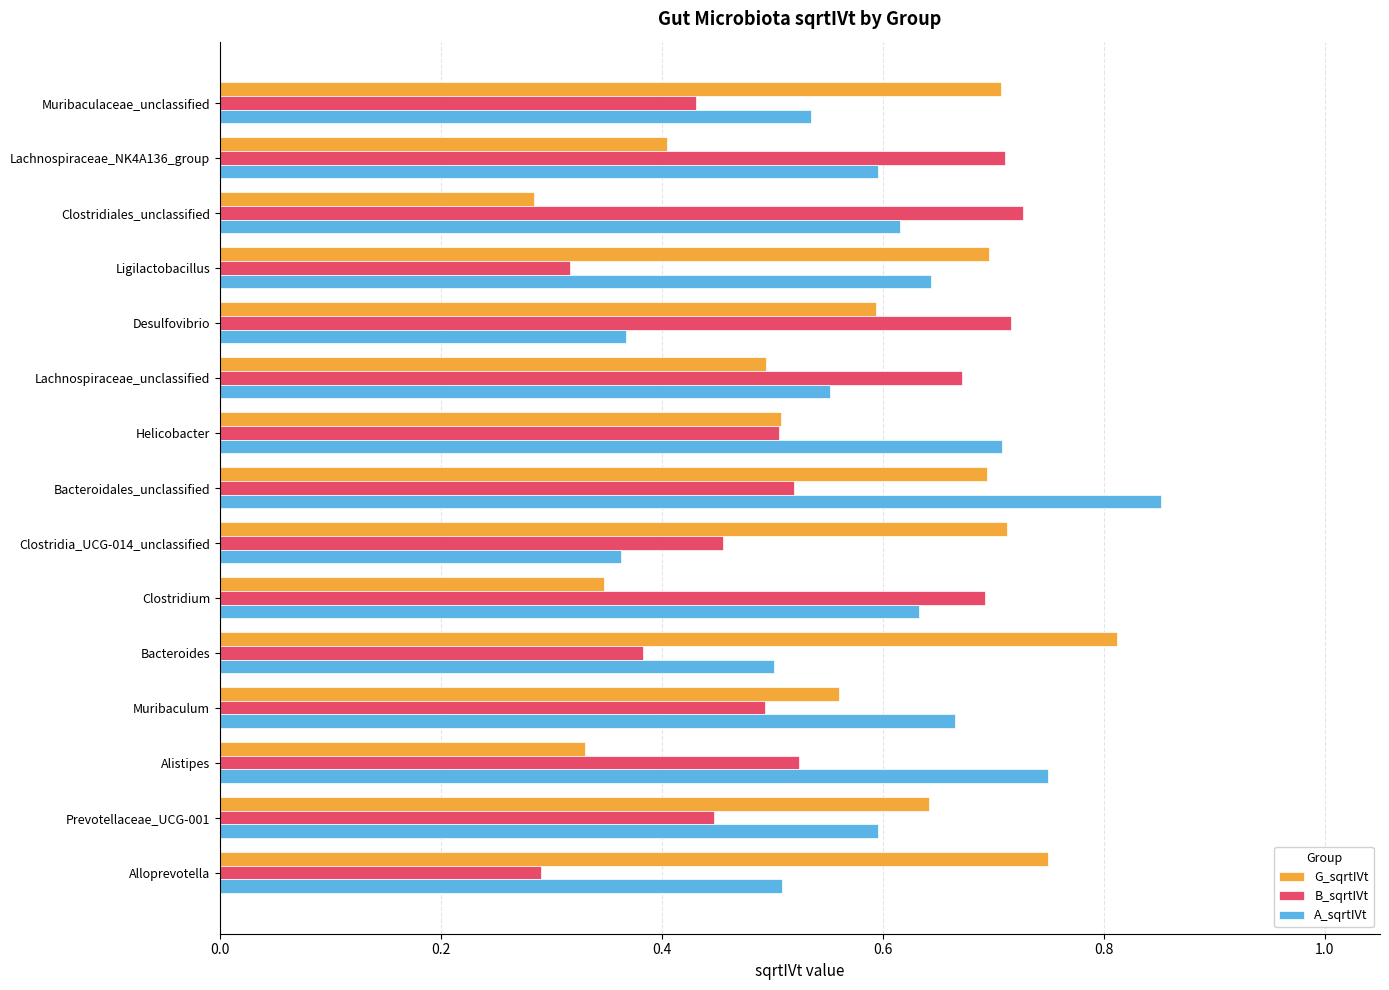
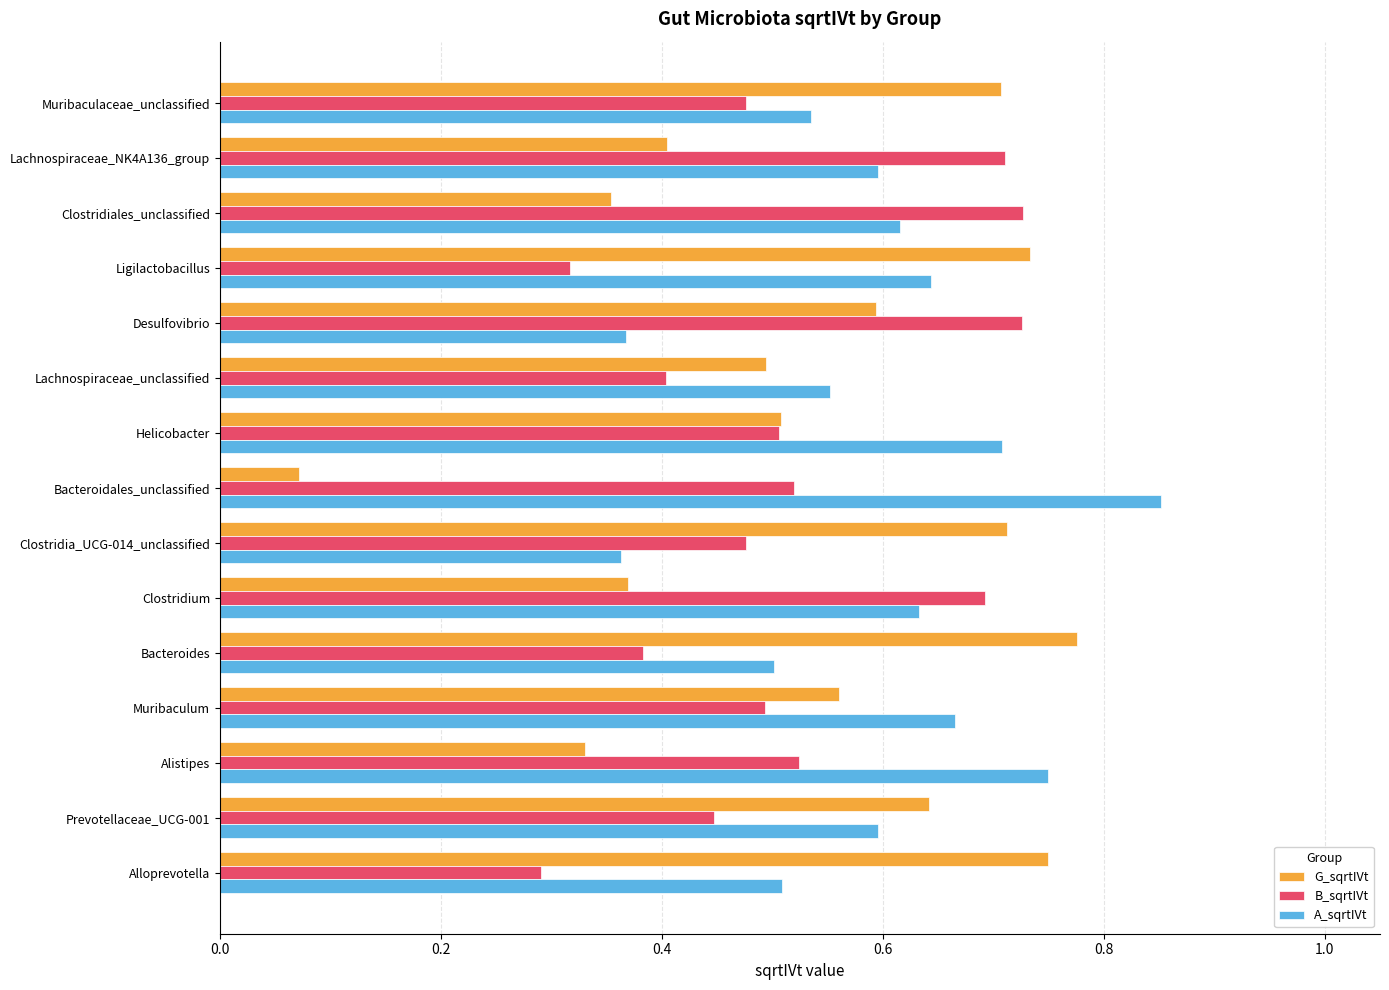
  {
    "G_sqrtIVt": {
      "Muribaculaceae_unclassified": 0.707,
      "Lachnospiraceae_NK4A136_group": 0.405,
-     "Clostridiales_unclassified": 0.284,
-     "Ligilactobacillus": 0.696,
+     "Clostridiales_unclassified": 0.354,
+     "Ligilactobacillus": 0.733,
      "Desulfovibrio": 0.594,
      "Lachnospiraceae_unclassified": 0.494,
      "Helicobacter": 0.508,
-     "Bacteroidales_unclassified": 0.694,
+     "Bacteroidales_unclassified": 0.071,
      "Clostridia_UCG-014_unclassified": 0.712,
-     "Clostridium": 0.347,
-     "Bacteroides": 0.812,
+     "Clostridium": 0.369,
+     "Bacteroides": 0.776,
      "Muribaculum": 0.560,
      "Alistipes": 0.330,
      "Prevotellaceae_UCG-001": 0.642,
      "Alloprevotella": 0.750
    },
    "B_sqrtIVt": {
-     "Muribaculaceae_unclassified": 0.431,
+     "Muribaculaceae_unclassified": 0.476,
      "Lachnospiraceae_NK4A136_group": 0.711,
      "Clostridiales_unclassified": 0.727,
      "Ligilactobacillus": 0.317,
-     "Desulfovibrio": 0.716,
-     "Lachnospiraceae_unclassified": 0.671,
+     "Desulfovibrio": 0.726,
+     "Lachnospiraceae_unclassified": 0.404,
      "Helicobacter": 0.506,
      "Bacteroidales_unclassified": 0.520,
-     "Clostridia_UCG-014_unclassified": 0.455,
+     "Clostridia_UCG-014_unclassified": 0.476,
      "Clostridium": 0.692,
      "Bacteroides": 0.383,
      "Muribaculum": 0.493,
      "Alistipes": 0.524,
      "Prevotellaceae_UCG-001": 0.447,
      "Alloprevotella": 0.290
    },
    "A_sqrtIVt": {
      "Muribaculaceae_unclassified": 0.535,
      "Lachnospiraceae_NK4A136_group": 0.595,
      "Clostridiales_unclassified": 0.615,
      "Ligilactobacillus": 0.644,
      "Desulfovibrio": 0.368,
      "Lachnospiraceae_unclassified": 0.552,
      "Helicobacter": 0.708,
      "Bacteroidales_unclassified": 0.851,
      "Clostridia_UCG-014_unclassified": 0.363,
      "Clostridium": 0.633,
      "Bacteroides": 0.502,
      "Muribaculum": 0.665,
      "Alistipes": 0.750,
      "Prevotellaceae_UCG-001": 0.595,
      "Alloprevotella": 0.509
    }
  }
